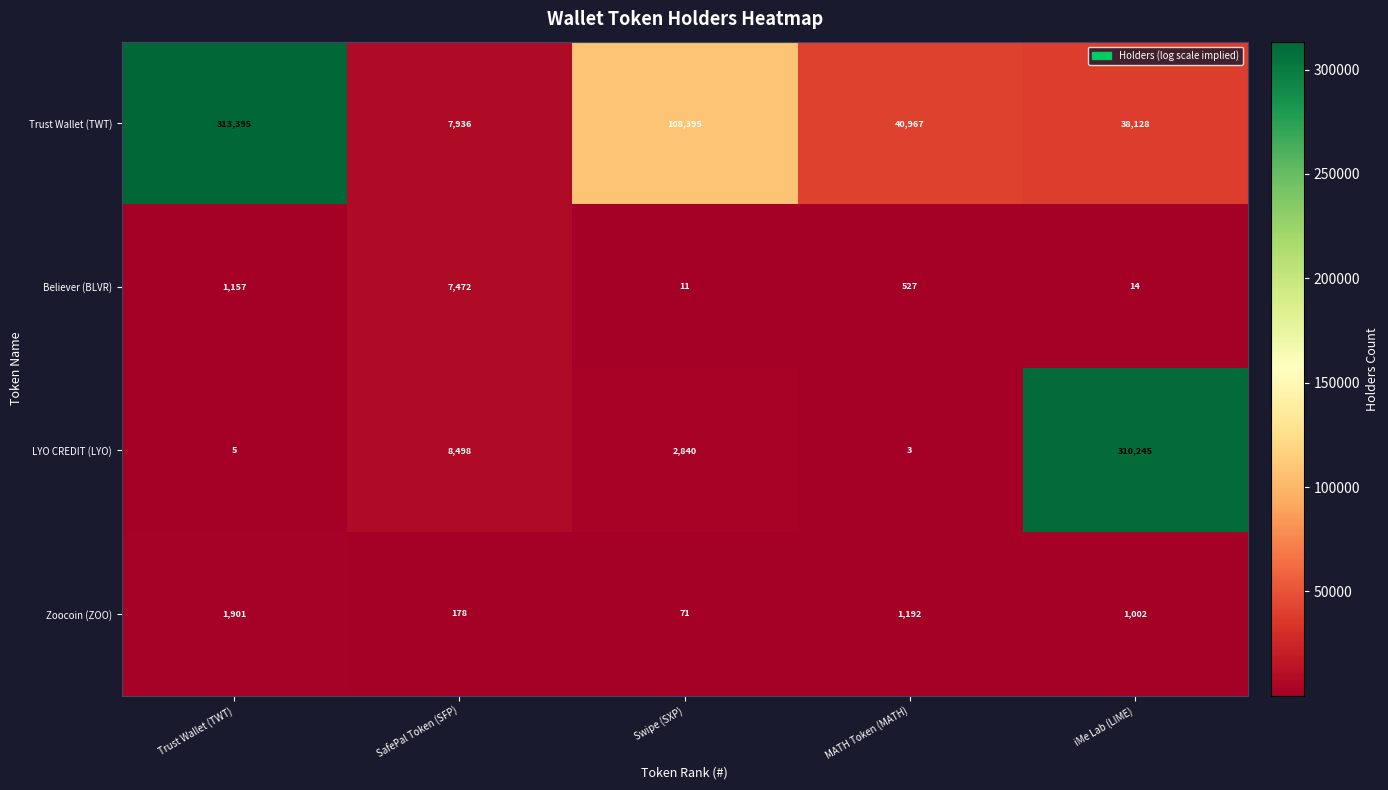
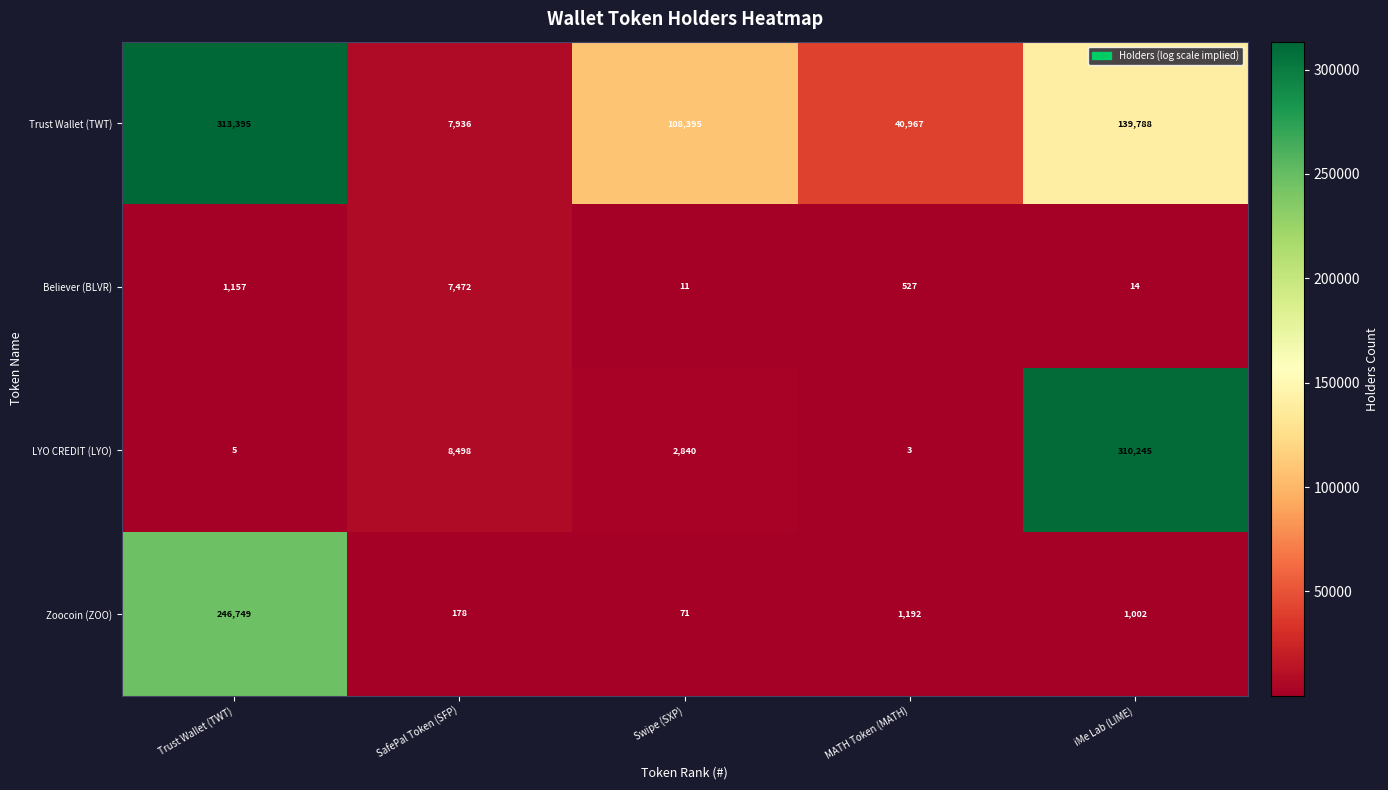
  {
    "Trust Wallet (TWT)": {
      "Trust Wallet (TWT)": "313,395",
      "SafePal Token (SFP)": "7,936",
      "Swipe (SXP)": "108,395",
      "MATH Token (MATH)": "40,967",
-     "iMe Lab (LIME)": "38,128"
+     "iMe Lab (LIME)": "139,788"
    },
    "Believer (BLVR)": {
      "Trust Wallet (TWT)": "1,157",
      "SafePal Token (SFP)": "7,472",
      "Swipe (SXP)": "11",
      "MATH Token (MATH)": "527",
      "iMe Lab (LIME)": "14"
    },
    "LYO CREDIT (LYO)": {
      "Trust Wallet (TWT)": "5",
      "SafePal Token (SFP)": "8,498",
      "Swipe (SXP)": "2,840",
      "MATH Token (MATH)": "3",
      "iMe Lab (LIME)": "310,245"
    },
    "Zoocoin (ZOO)": {
-     "Trust Wallet (TWT)": "1,901",
+     "Trust Wallet (TWT)": "246,749",
      "SafePal Token (SFP)": "178",
      "Swipe (SXP)": "71",
      "MATH Token (MATH)": "1,192",
      "iMe Lab (LIME)": "1,002"
    }
  }
